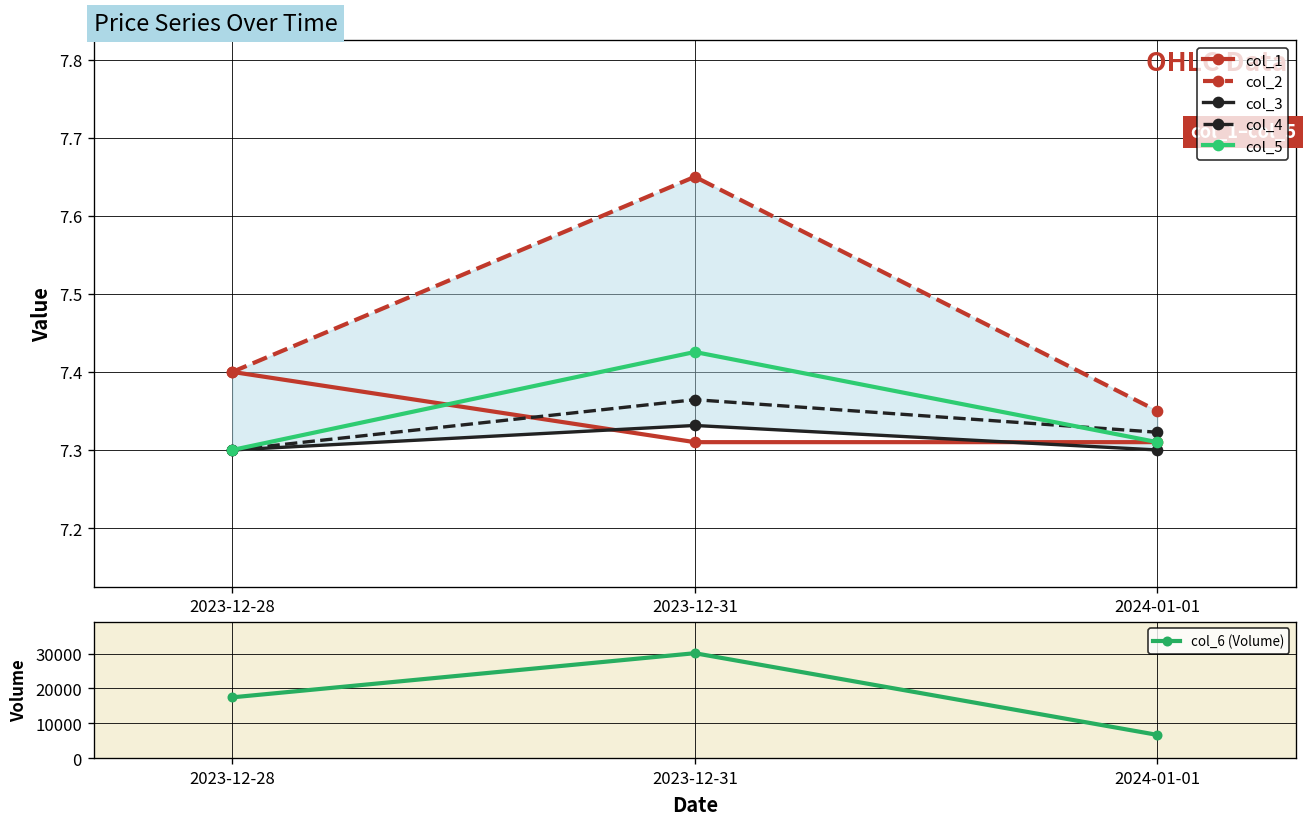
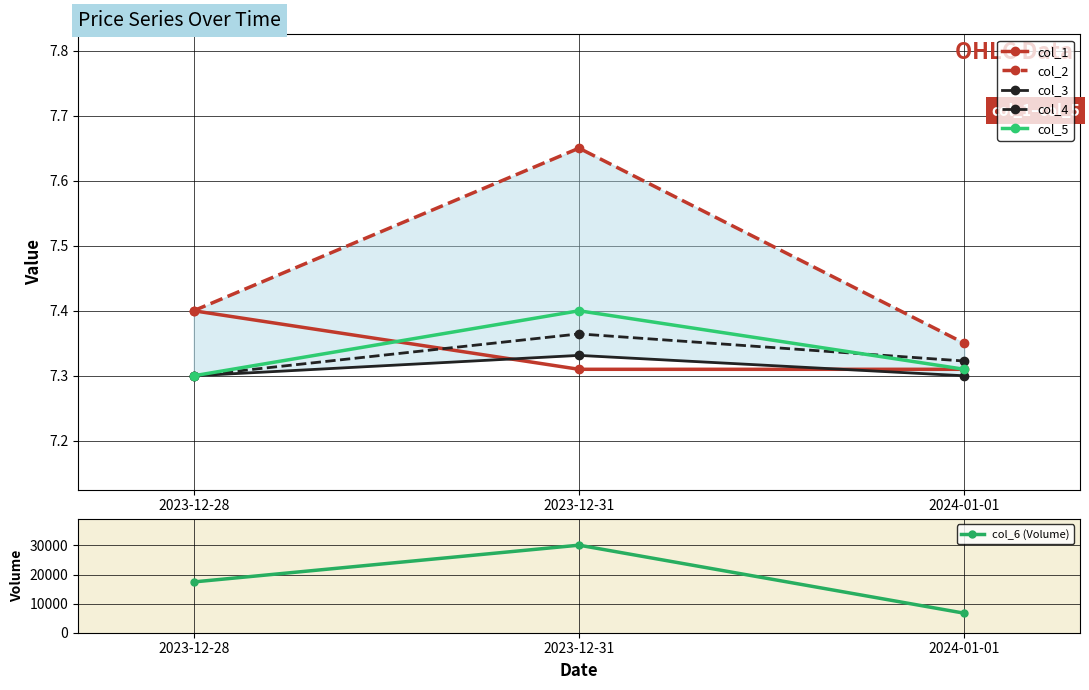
  {
    "Price Series Over Time": {
      "col_5": {
-       "2023-12-31": 7.43
+       "2023-12-31": 7.40
      }
    }
  }
